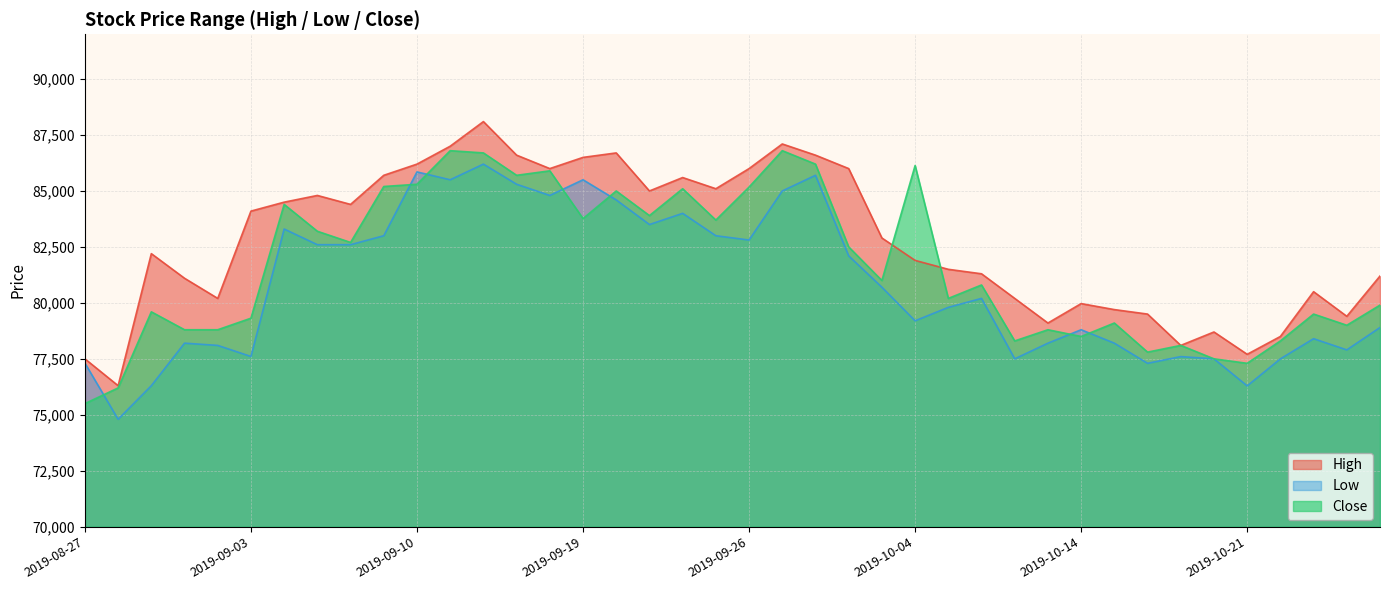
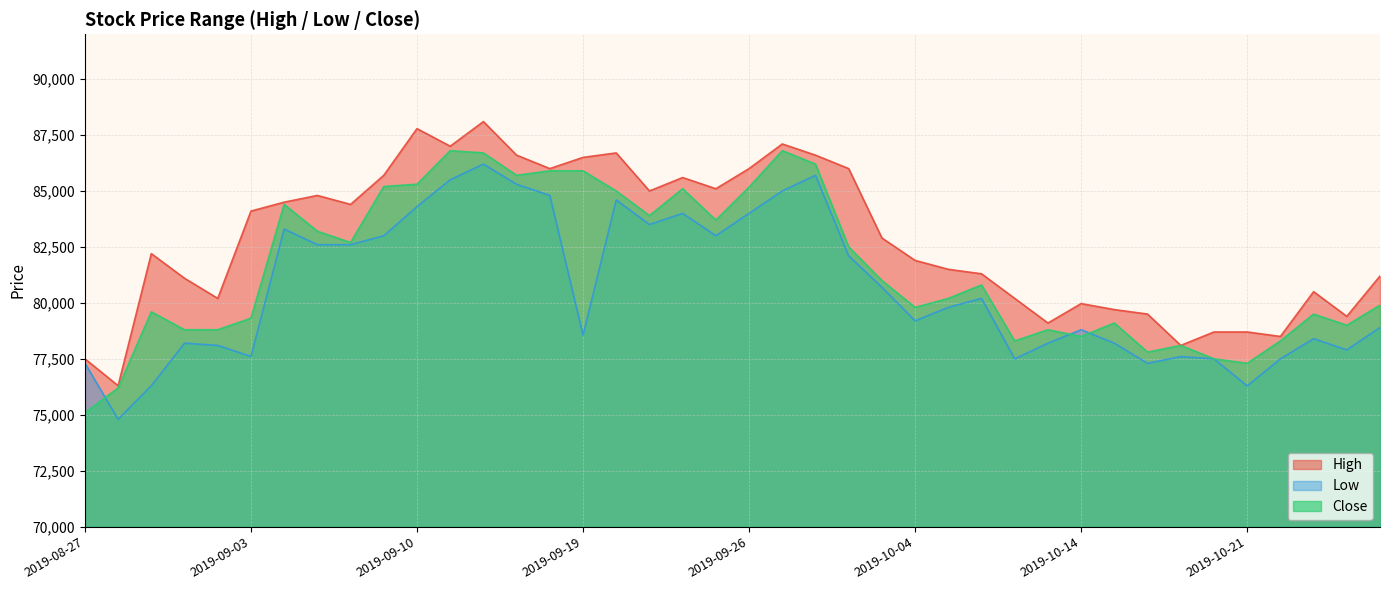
  {
    "High": {
      "2019-08-27": "77,500",
      "2019-09-03": "84,100",
-     "2019-09-10": "86,200",
+     "2019-09-10": "87,800",
      "2019-09-19": "86,500",
      "2019-09-26": "86,000",
      "2019-10-04": "81,900",
      "2019-10-14": "80,000",
-     "2019-10-21": "77,700"
+     "2019-10-21": "78,700"
    },
    "Low": {
      "2019-08-27": "77,300",
      "2019-09-03": "77,600",
-     "2019-09-10": "85,900",
-     "2019-09-19": "85,500",
-     "2019-09-26": "82,800",
+     "2019-09-10": "84,300",
+     "2019-09-19": "78,600",
+     "2019-09-26": "84,000",
      "2019-10-04": "79,200",
      "2019-10-14": "78,800",
      "2019-10-21": "76,300"
    },
    "Close": {
-     "2019-08-27": "75,500",
+     "2019-08-27": "75,100",
      "2019-09-03": "79,300",
      "2019-09-10": "85,300",
-     "2019-09-19": "83,800",
+     "2019-09-19": "85,900",
      "2019-09-26": "85,200",
-     "2019-10-04": "86,100",
+     "2019-10-04": "79,800",
      "2019-10-14": "78,500",
      "2019-10-21": "77,300"
    }
  }
